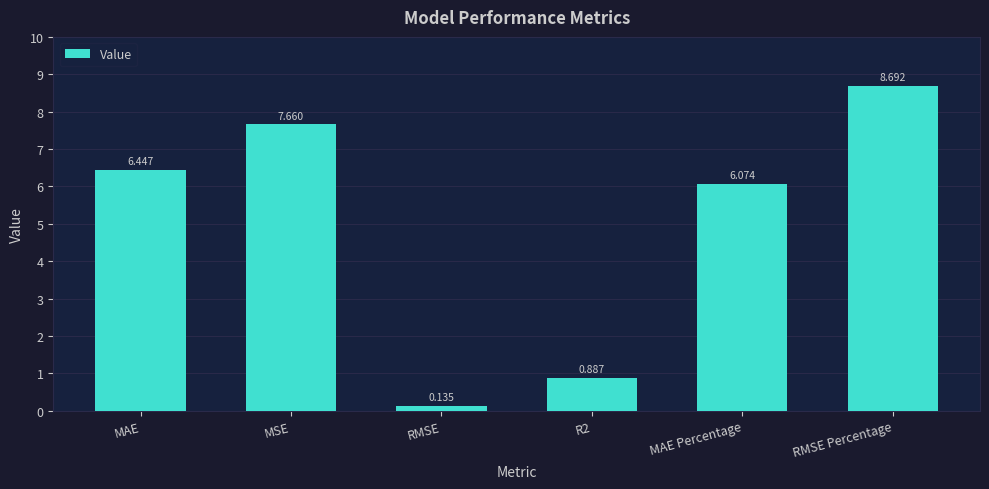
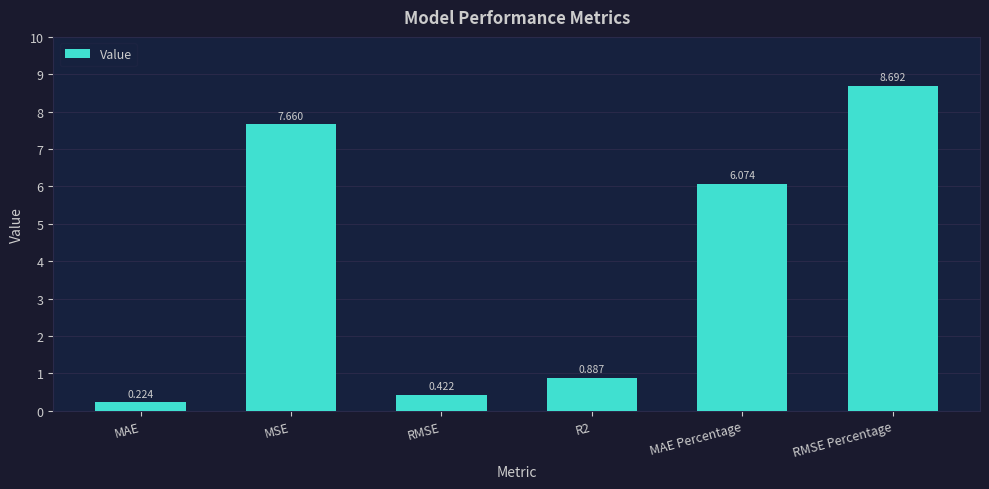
  {
-   "MAE": 6.447,
+   "MAE": 0.224,
    "MSE": 7.660,
-   "RMSE": 0.135,
+   "RMSE": 0.422,
    "R2": 0.887,
    "MAE Percentage": 6.074,
    "RMSE Percentage": 8.692
  }
